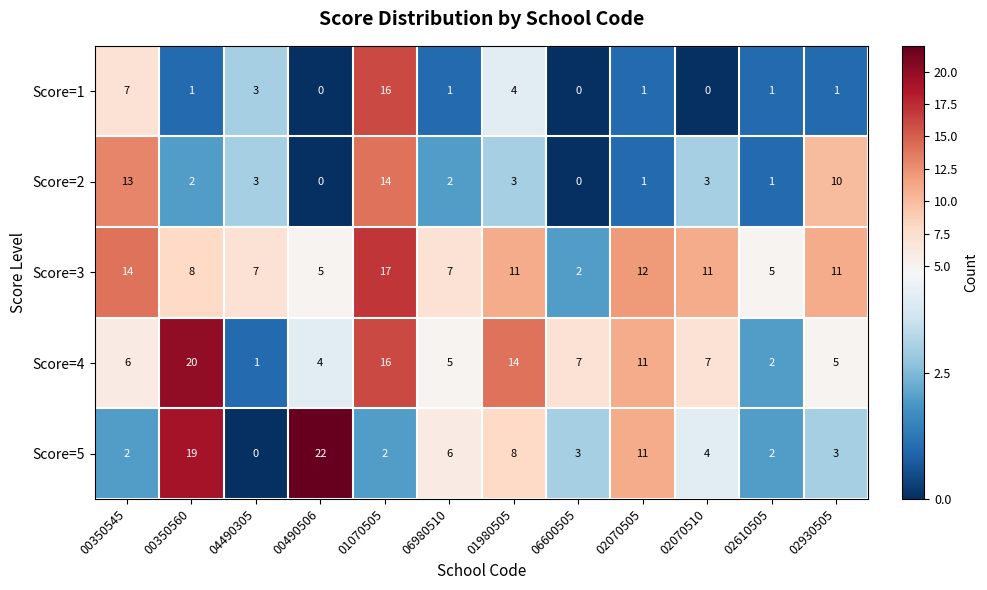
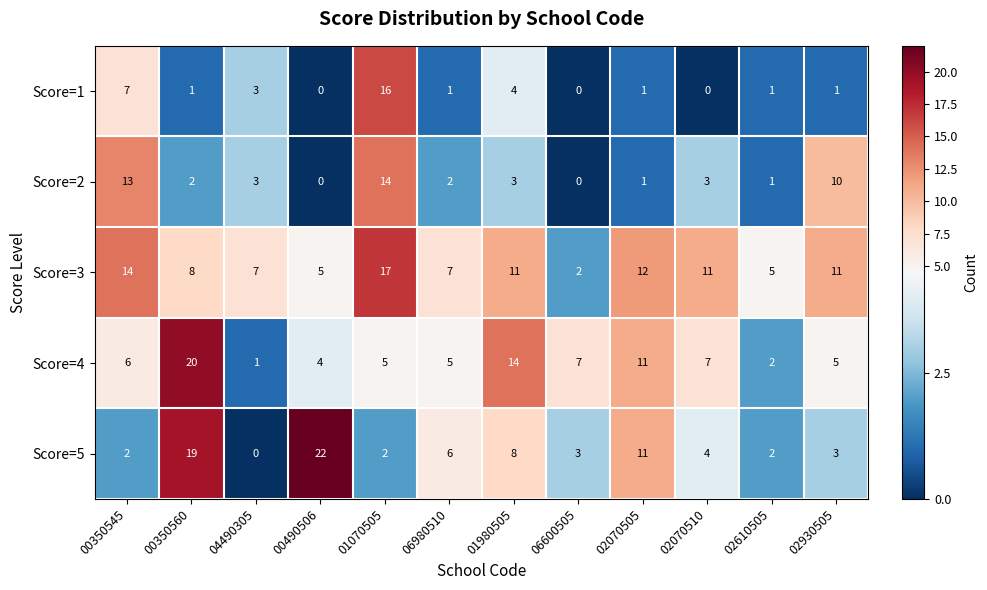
  {
    "Score=1": {
      "00350545": 7,
      "00350560": 1,
      "04490305": 3,
      "00490506": 0,
      "01070505": 16,
      "06980510": 1,
      "01980505": 4,
      "06600505": 0,
      "02070505": 1,
      "02070510": 0,
      "02610505": 1,
      "02930505": 1
    },
    "Score=2": {
      "00350545": 13,
      "00350560": 2,
      "04490305": 3,
      "00490506": 0,
      "01070505": 14,
      "06980510": 2,
      "01980505": 3,
      "06600505": 0,
      "02070505": 1,
      "02070510": 3,
      "02610505": 1,
      "02930505": 10
    },
    "Score=3": {
      "00350545": 14,
      "00350560": 8,
      "04490305": 7,
      "00490506": 5,
      "01070505": 17,
      "06980510": 7,
      "01980505": 11,
      "06600505": 2,
      "02070505": 12,
      "02070510": 11,
      "02610505": 5,
      "02930505": 11
    },
    "Score=4": {
      "00350545": 6,
      "00350560": 20,
      "04490305": 1,
      "00490506": 4,
-     "01070505": 16,
+     "01070505": 5,
      "06980510": 5,
      "01980505": 14,
      "06600505": 7,
      "02070505": 11,
      "02070510": 7,
      "02610505": 2,
      "02930505": 5
    },
    "Score=5": {
      "00350545": 2,
      "00350560": 19,
      "04490305": 0,
      "00490506": 22,
      "01070505": 2,
      "06980510": 6,
      "01980505": 8,
      "06600505": 3,
      "02070505": 11,
      "02070510": 4,
      "02610505": 2,
      "02930505": 3
    }
  }
